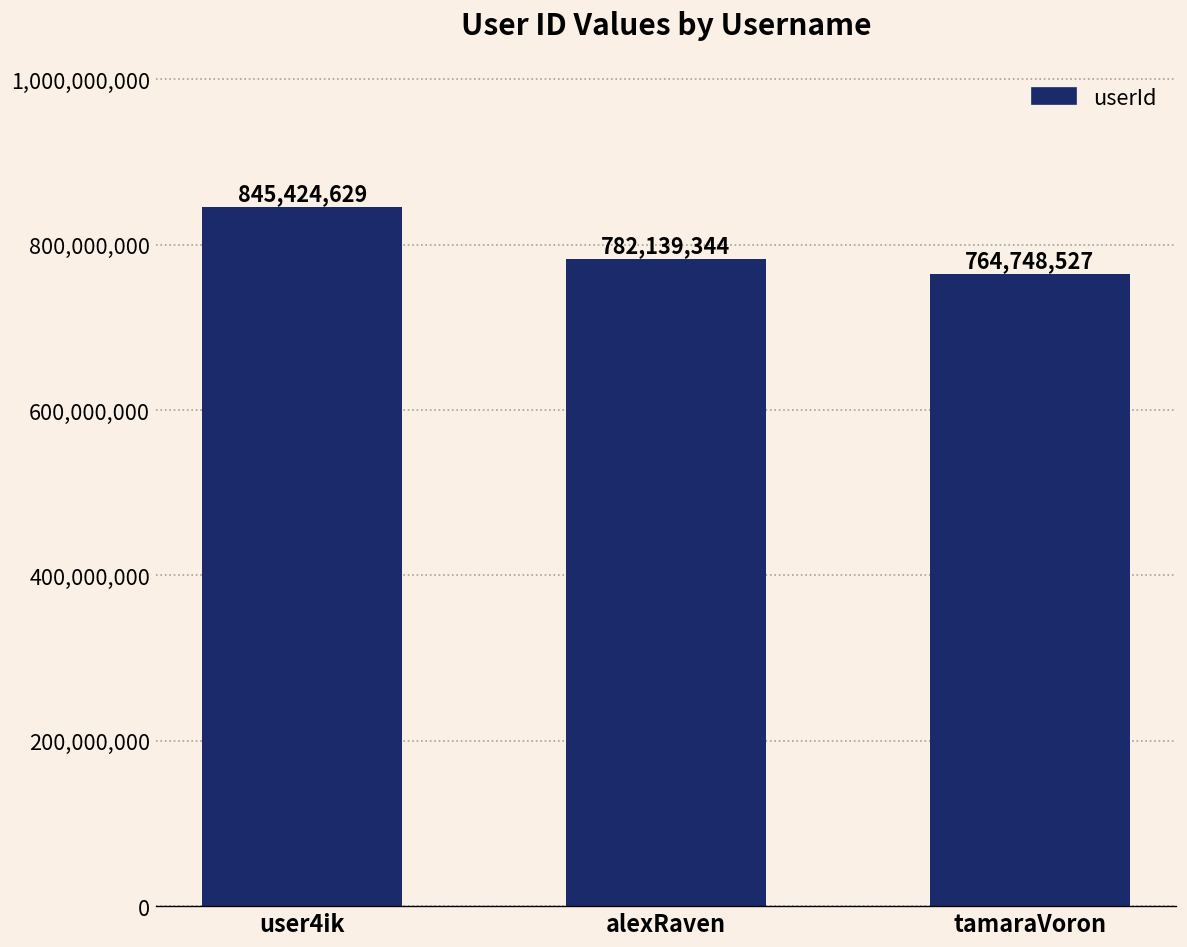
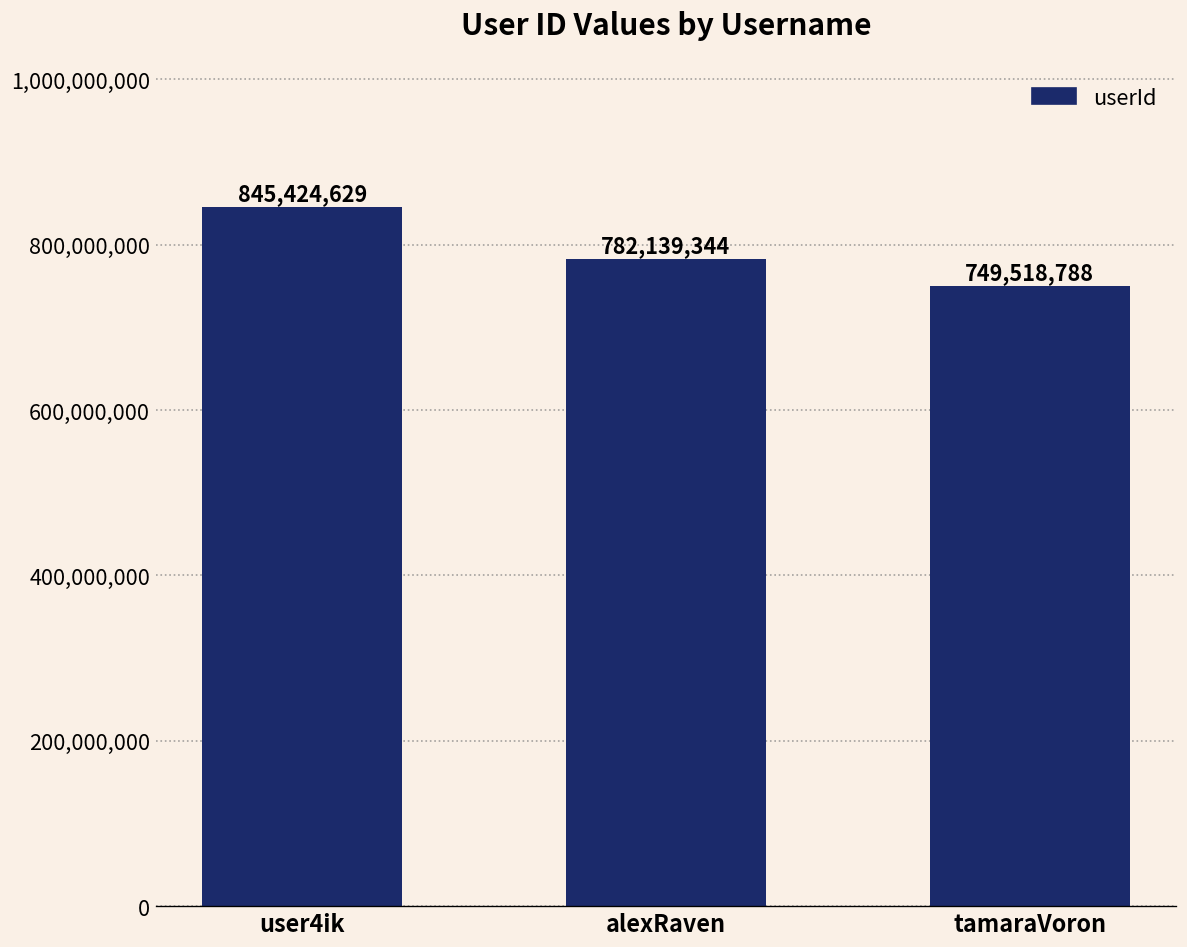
  {
    "user4ik": "845,424,629",
    "alexRaven": "782,139,344",
-   "tamaraVoron": "764,748,527"
+   "tamaraVoron": "749,518,788"
  }
